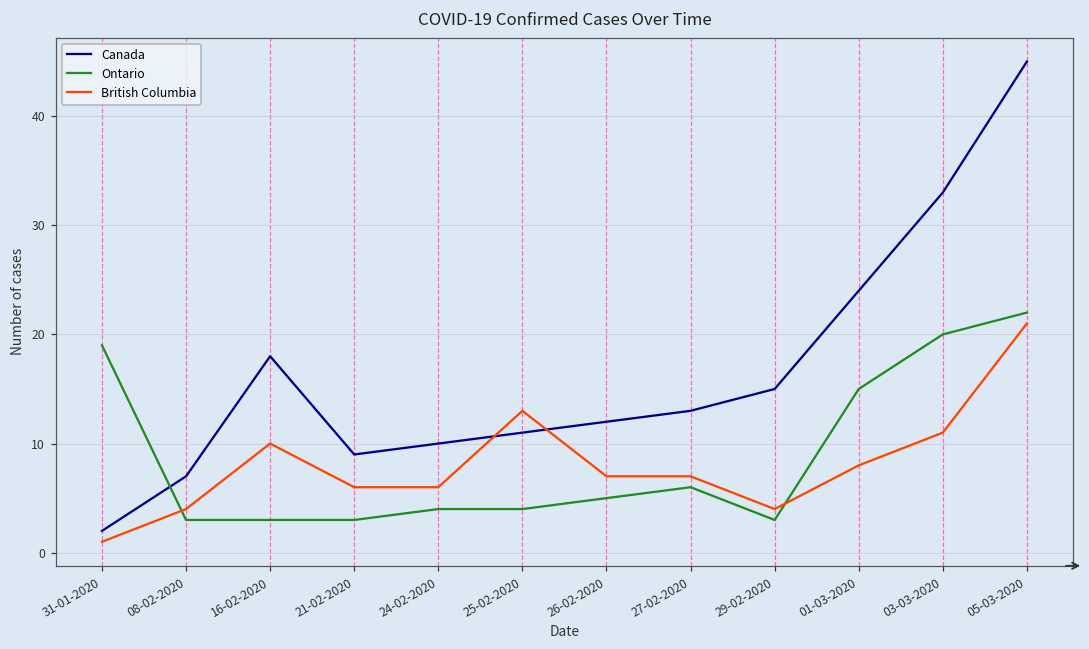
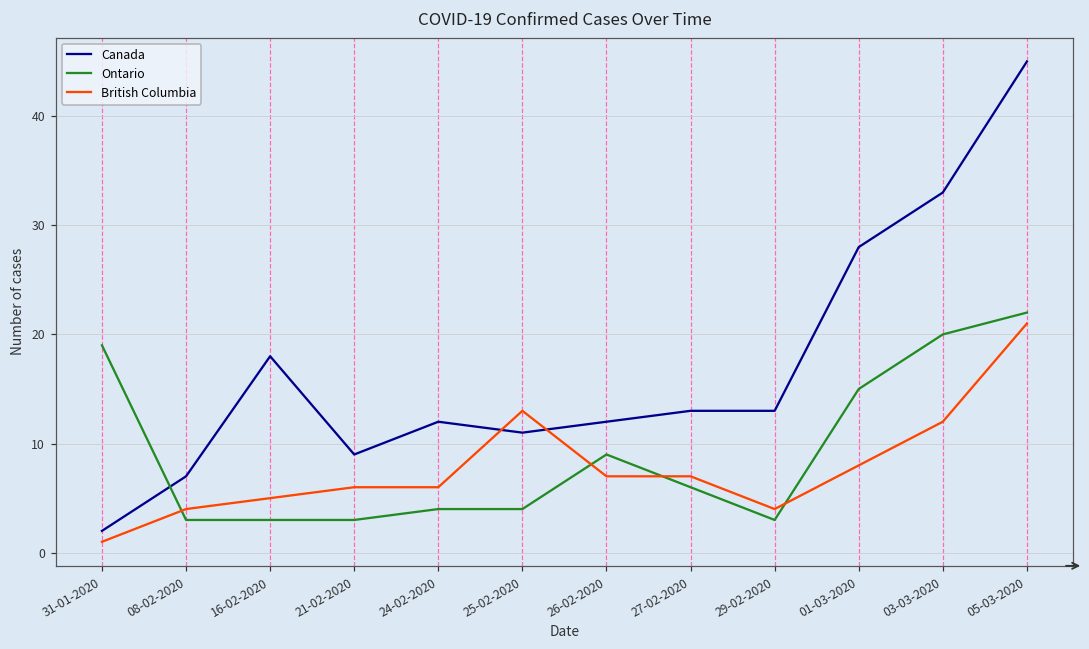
  {
    "Canada": {
      "31-01-2020": 2,
      "08-02-2020": 7,
      "16-02-2020": 18,
      "21-02-2020": 9,
-     "24-02-2020": 10,
+     "24-02-2020": 12,
      "25-02-2020": 11,
      "26-02-2020": 12,
      "27-02-2020": 13,
-     "29-02-2020": 15,
-     "01-03-2020": 24,
+     "29-02-2020": 13,
+     "01-03-2020": 28,
      "03-03-2020": 33,
      "05-03-2020": 45
    },
    "Ontario": {
      "31-01-2020": 19,
      "08-02-2020": 3,
      "16-02-2020": 3,
      "21-02-2020": 3,
      "24-02-2020": 4,
      "25-02-2020": 4,
-     "26-02-2020": 5,
+     "26-02-2020": 9,
      "27-02-2020": 6,
      "29-02-2020": 3,
      "01-03-2020": 15,
      "03-03-2020": 20,
      "05-03-2020": 22
    },
    "British Columbia": {
      "31-01-2020": 1,
      "08-02-2020": 4,
-     "16-02-2020": 10,
+     "16-02-2020": 5,
      "21-02-2020": 6,
      "24-02-2020": 6,
      "25-02-2020": 13,
      "26-02-2020": 7,
      "27-02-2020": 7,
      "29-02-2020": 4,
      "01-03-2020": 8,
-     "03-03-2020": 11,
+     "03-03-2020": 12,
      "05-03-2020": 21
    }
  }
